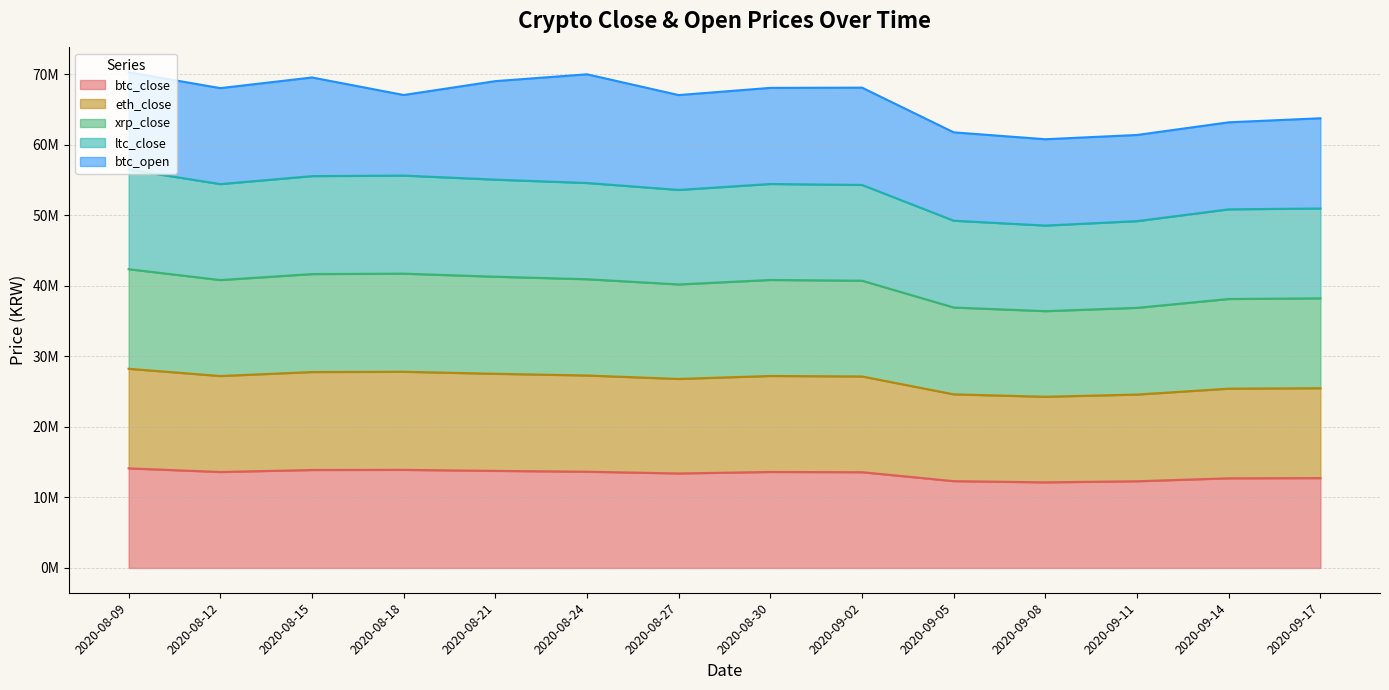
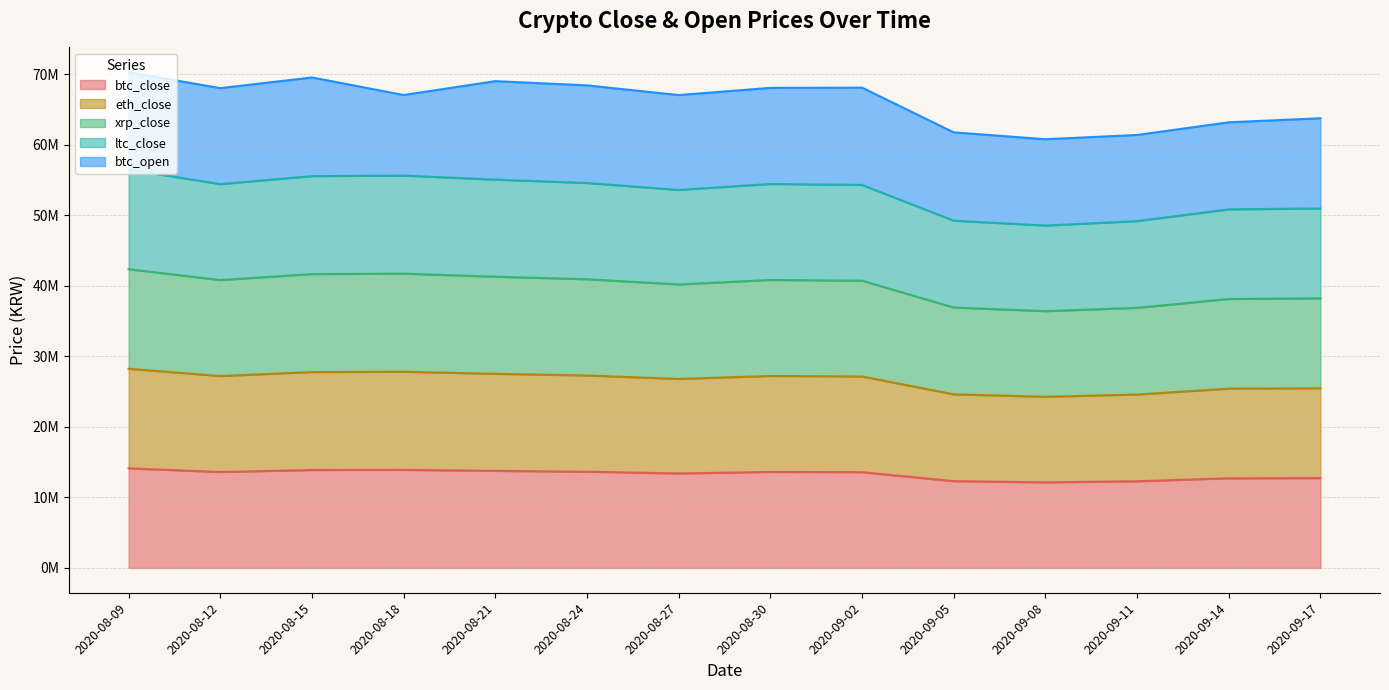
  {
    "btc_close": {
      "2020-08-09": 14000000,
      "2020-08-12": 14000000,
      "2020-08-15": 14000000,
      "2020-08-18": 14000000,
      "2020-08-21": 14000000,
      "2020-08-24": 14000000,
      "2020-08-27": 13000000,
      "2020-08-30": 14000000,
      "2020-09-02": 14000000,
      "2020-09-05": 12000000,
      "2020-09-08": 12000000,
      "2020-09-11": 12000000,
      "2020-09-14": 13000000,
      "2020-09-17": 13000000
    },
    "eth_close": {
      "2020-08-09": 14000000,
      "2020-08-12": 14000000,
      "2020-08-15": 14000000,
      "2020-08-18": 14000000,
      "2020-08-21": 14000000,
      "2020-08-24": 14000000,
      "2020-08-27": 13000000,
      "2020-08-30": 14000000,
      "2020-09-02": 14000000,
      "2020-09-05": 12000000,
      "2020-09-08": 12000000,
      "2020-09-11": 12000000,
      "2020-09-14": 13000000,
      "2020-09-17": 13000000
    },
    "btc_open": {
      "2020-08-12": 14000000,
      "2020-08-15": 14000000,
      "2020-08-18": 11000000,
      "2020-08-21": 14000000,
-     "2020-08-24": 15000000,
+     "2020-08-24": 14000000,
      "2020-08-27": 13000000,
      "2020-08-30": 14000000,
      "2020-09-02": 14000000,
      "2020-09-05": 13000000,
      "2020-09-08": 12000000,
      "2020-09-11": 12000000,
      "2020-09-14": 12000000,
      "2020-09-17": 13000000
    }
  }
